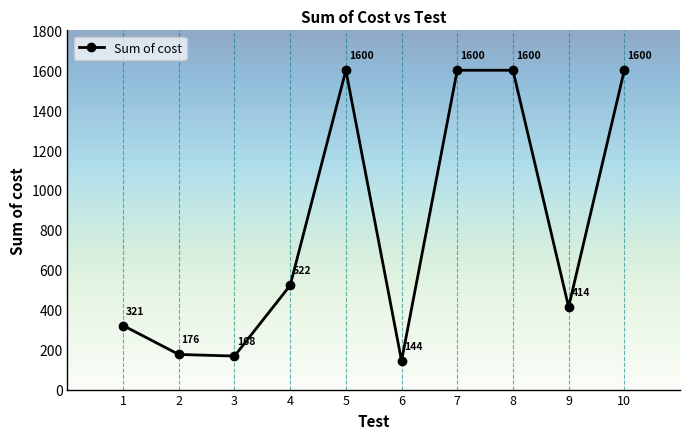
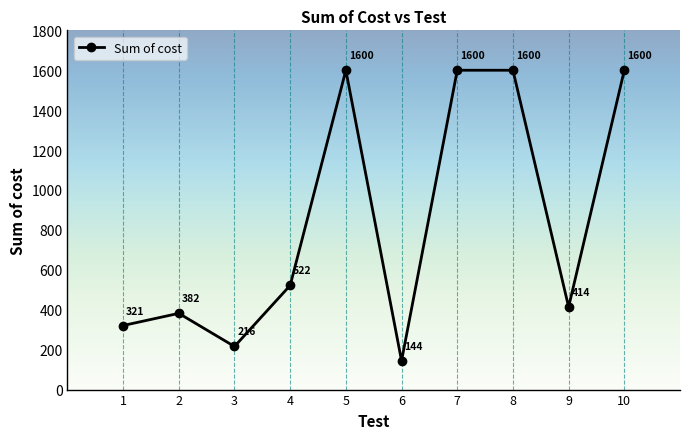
  {
    "1": 321,
-   "2": 176,
-   "3": 168,
+   "2": 382,
+   "3": 216,
    "4": 522,
    "5": 1600,
    "6": 144,
    "7": 1600,
    "8": 1600,
    "9": 414,
    "10": 1600
  }
